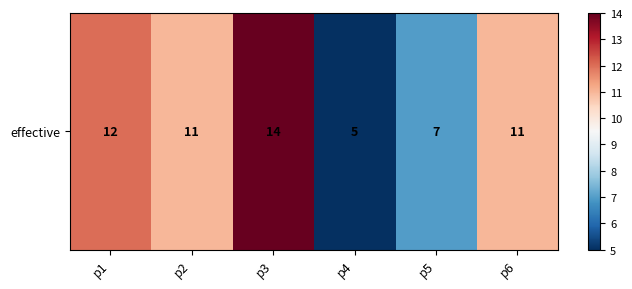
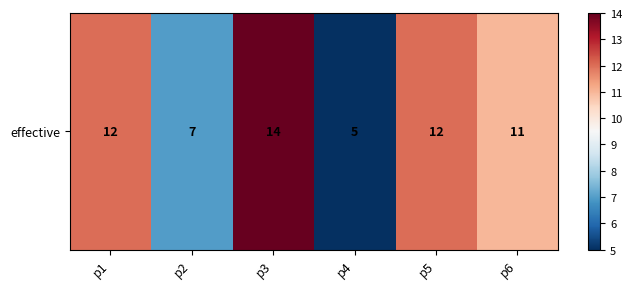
  {
    "effective": {
      "p1": 12,
-     "p2": 11,
+     "p2": 7,
      "p3": 14,
      "p4": 5,
-     "p5": 7,
+     "p5": 12,
      "p6": 11
    }
  }
